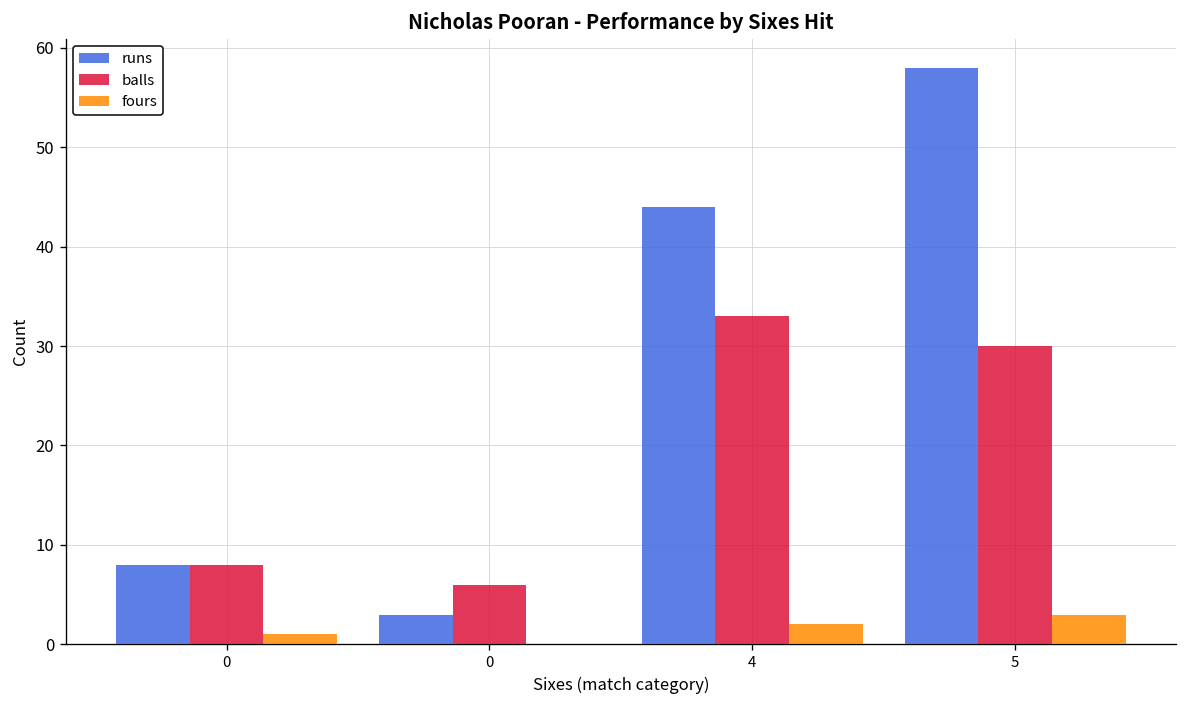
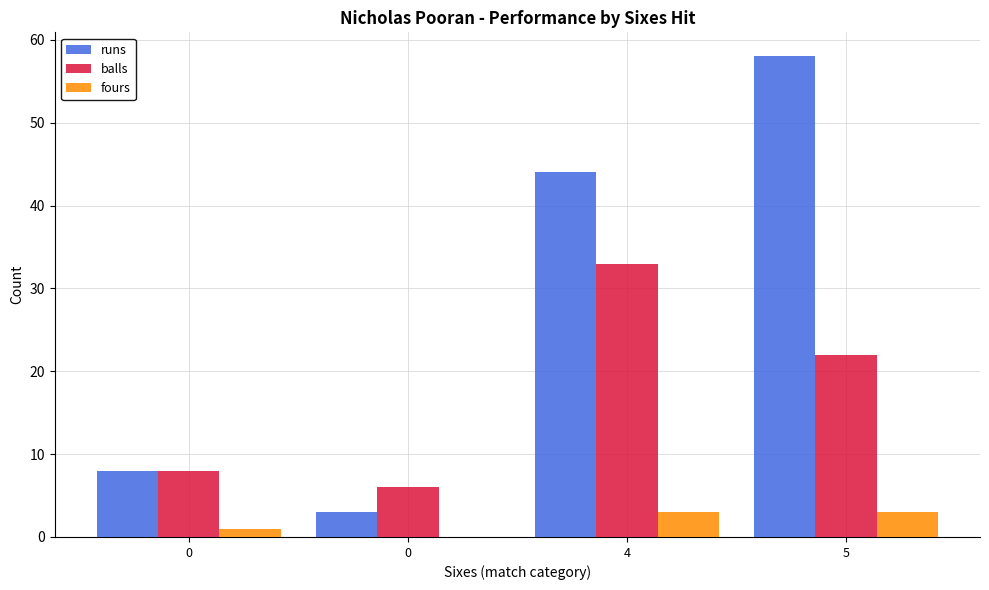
  {
    "runs": {
      "4": 44,
      "5": 58
    },
    "balls": {
      "4": 33,
-     "5": 30
+     "5": 22
    },
    "fours": {
-     "4": 2,
+     "4": 3,
      "5": 3
    }
  }
